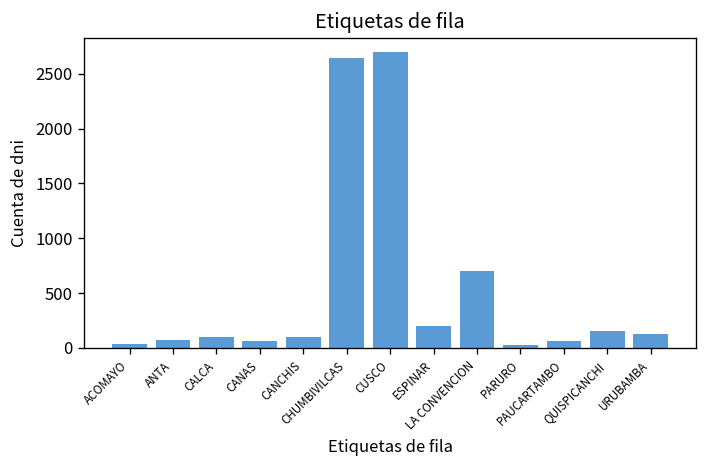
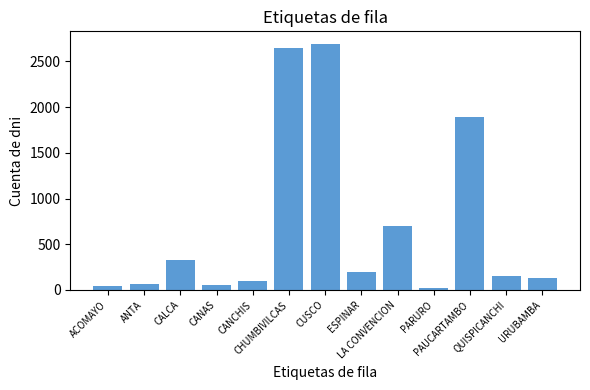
  {
    "ACOMAYO": 0,
    "ANTA": 100,
-   "CALCA": 100,
+   "CALCA": 300,
    "CANAS": 100,
    "CANCHIS": 100,
    "CHUMBIVILCAS": 2600,
    "CUSCO": 2700,
    "ESPINAR": 200,
    "LA CONVENCION": 700,
-   "PAUCARTAMBO": 100,
+   "PAUCARTAMBO": 1900,
    "QUISPICANCHI": 200,
    "URUBAMBA": 100
  }
